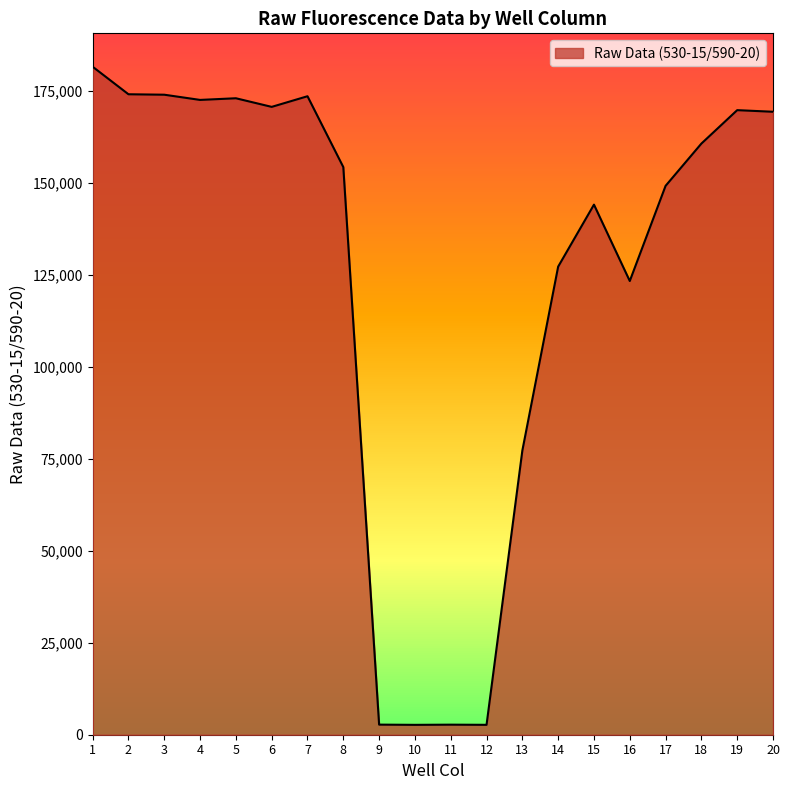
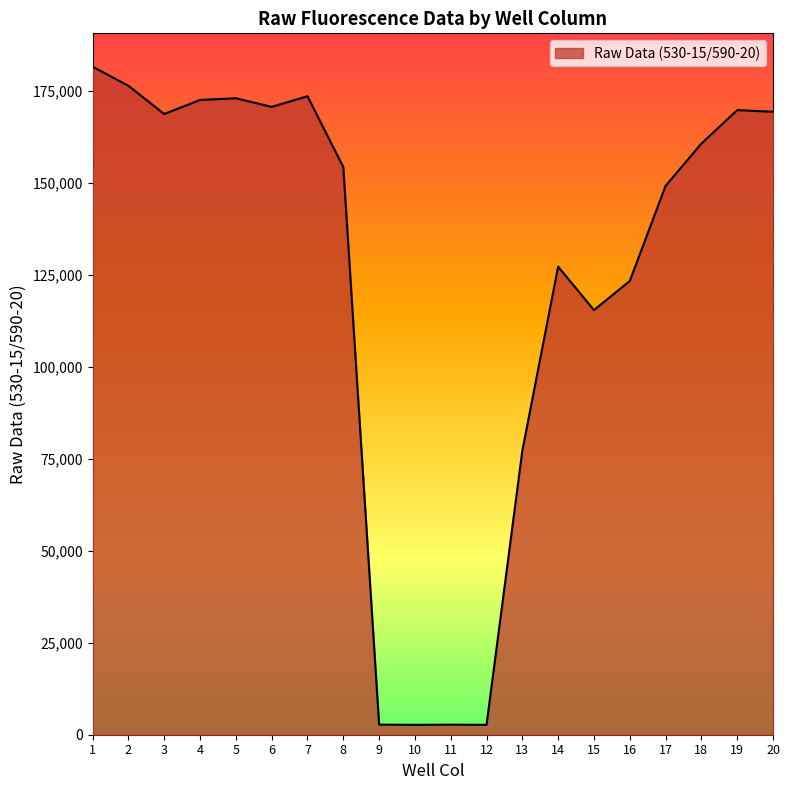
  {
    "1": "181,000",
-   "2": "174,000",
-   "3": "174,000",
+   "2": "176,000",
+   "3": "169,000",
    "4": "172,000",
    "5": "173,000",
    "6": "171,000",
    "7": "173,000",
    "8": "154,000",
    "9": "3,000",
    "10": "3,000",
    "11": "3,000",
    "12": "3,000",
    "13": "77,000",
    "14": "127,000",
-   "15": "144,000",
+   "15": "115,000",
    "16": "123,000",
    "17": "149,000",
    "18": "161,000",
    "19": "170,000",
    "20": "169,000"
  }
